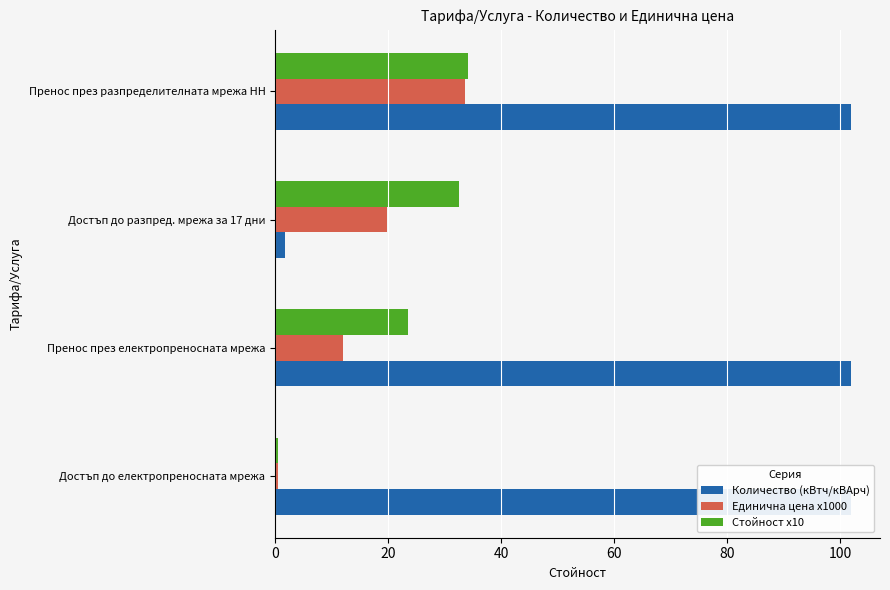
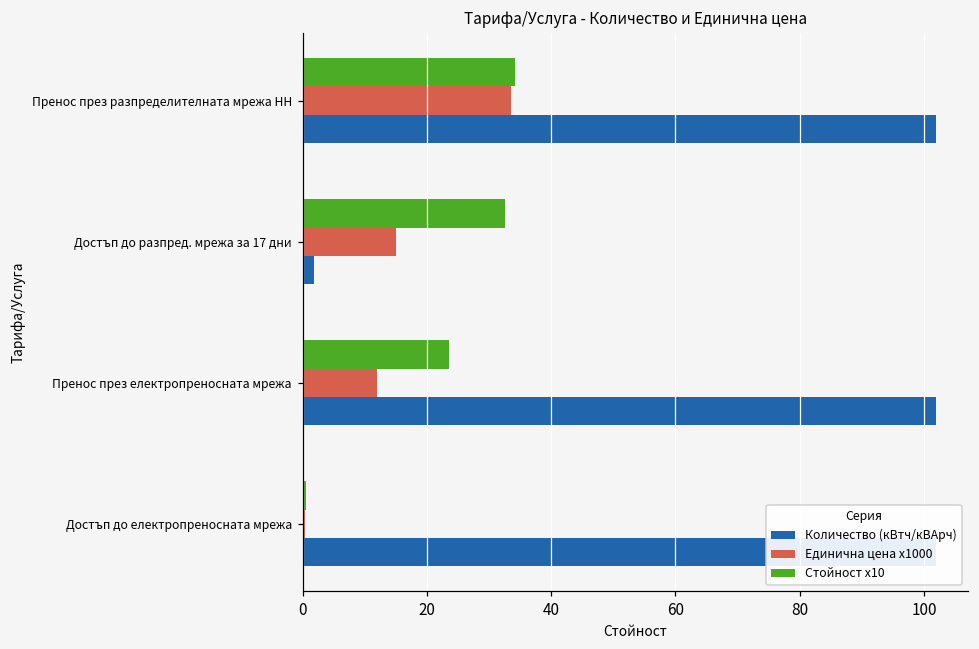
  {
    "Количество (кВтч/кВАрч)": {
      "Пренос през разпределителната мрежа НН": 102,
      "Достъп до разпред. мрежа за 17 дни": 2,
      "Пренос през електропреносната мрежа": 102
    },
    "Единична цена x1000": {
      "Пренос през разпределителната мрежа НН": 34,
-     "Достъп до разпред. мрежа за 17 дни": 20,
+     "Достъп до разпред. мрежа за 17 дни": 15,
      "Пренос през електропреносната мрежа": 12,
      "Достъп до електропреносната мрежа": 0
    },
    "Стойност x10": {
      "Пренос през разпределителната мрежа НН": 34,
      "Достъп до разпред. мрежа за 17 дни": 33,
      "Пренос през електропреносната мрежа": 24,
      "Достъп до електропреносната мрежа": 1
    }
  }
